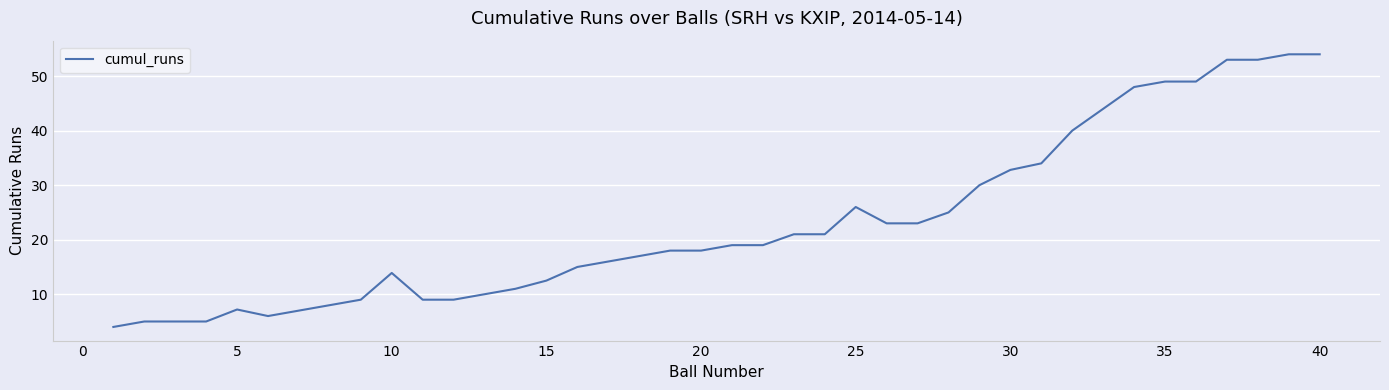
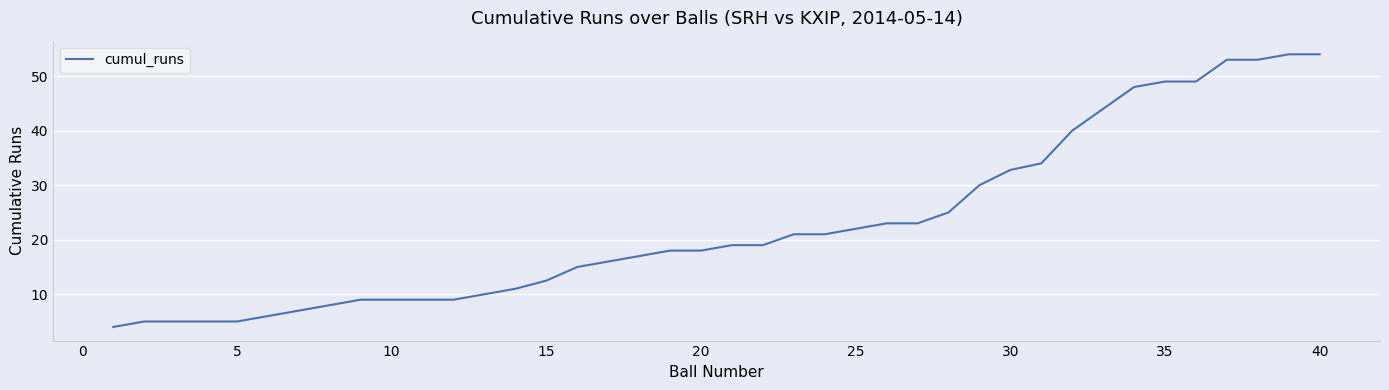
  {
-   "5": 7,
-   "10": 14,
+   "5": 5,
+   "10": 9,
    "15": 13,
    "20": 18,
-   "25": 26,
+   "25": 22,
    "30": 33,
    "35": 49,
    "40": 54
  }
